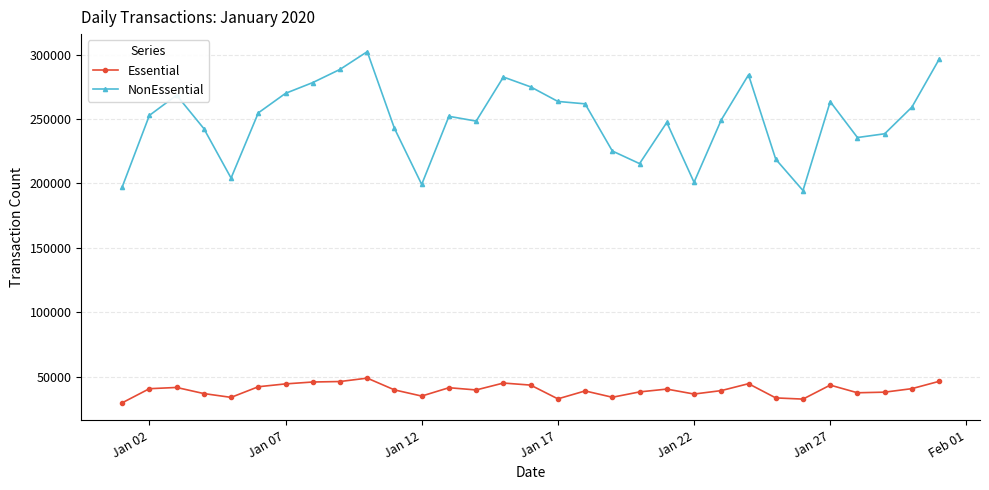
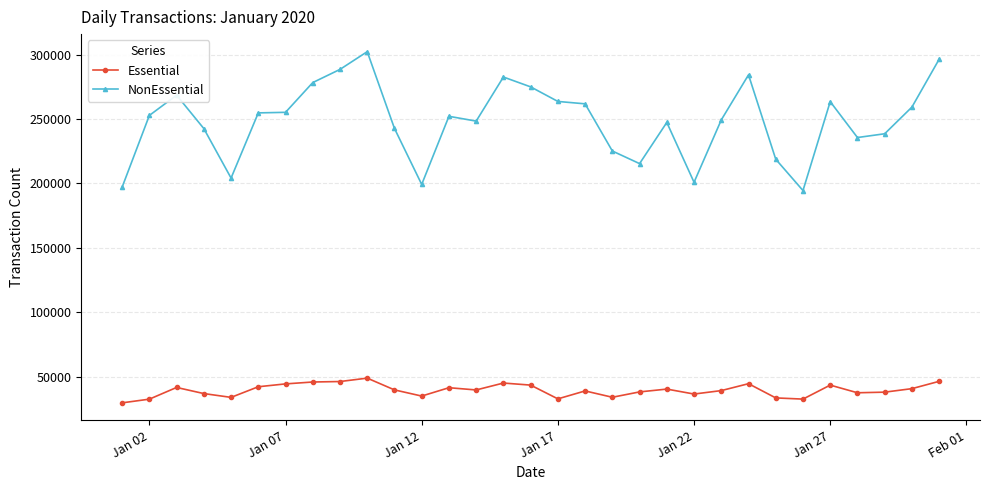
  {
    "Essential": {
-     "Jan 02": 41000,
+     "Jan 02": 32000,
      "Jan 07": 44000,
      "Jan 12": 35000,
      "Jan 17": 33000,
      "Jan 22": 36000,
      "Jan 27": 43000
    },
    "NonEssential": {
      "Jan 02": 253000,
-     "Jan 07": 270000,
+     "Jan 07": 255000,
      "Jan 12": 199000,
      "Jan 17": 264000,
      "Jan 22": 201000,
      "Jan 27": 264000
    }
  }
